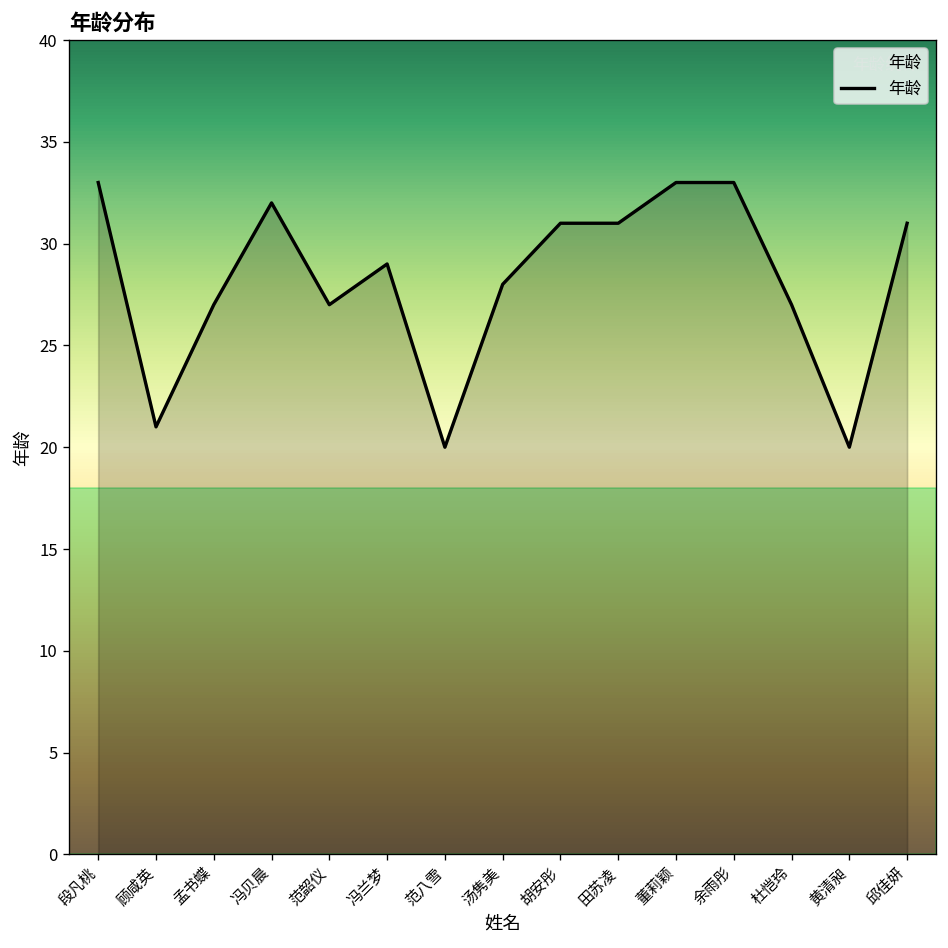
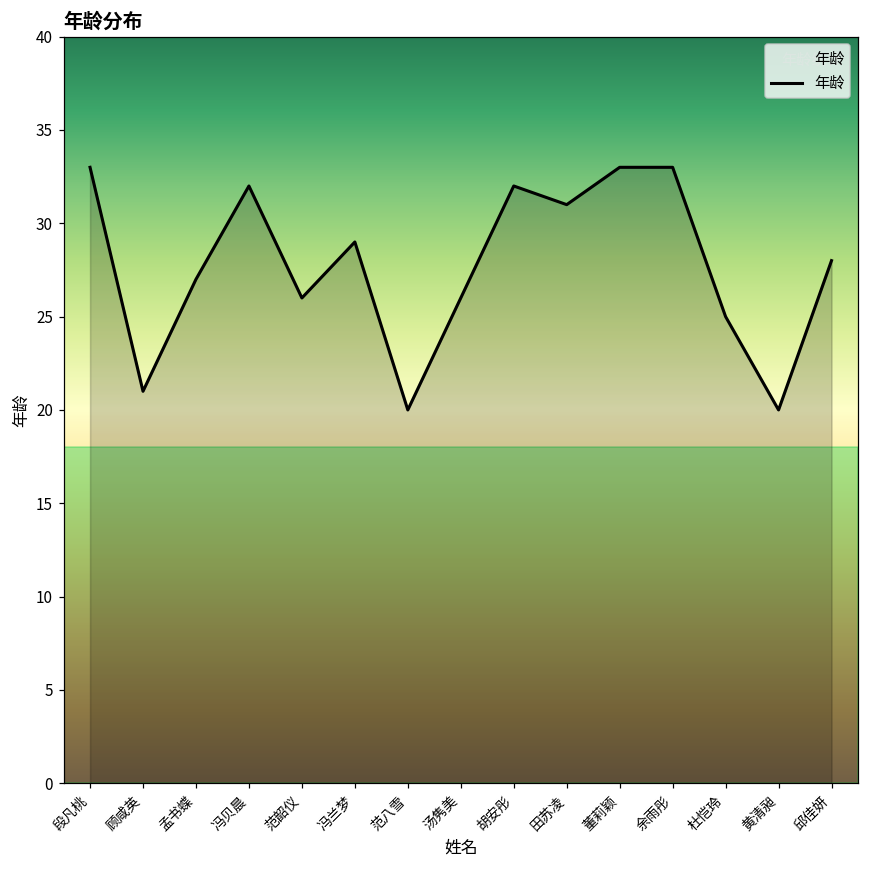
  {
    "段凡桃": 33,
    "顾咸英": 21,
    "孟书蝶": 27,
    "冯贝晨": 32,
-   "范韶仪": 27,
+   "范韶仪": 26,
    "冯兰梦": 29,
    "范八雪": 20,
-   "汤隽美": 28,
-   "胡安彤": 31,
+   "汤隽美": 26,
+   "胡安彤": 32,
    "田苏凌": 31,
    "董莉颖": 33,
    "余雨彤": 33,
-   "杜恺玲": 27,
+   "杜恺玲": 25,
    "黄清昶": 20,
-   "邱佳妍": 31
+   "邱佳妍": 28
  }
